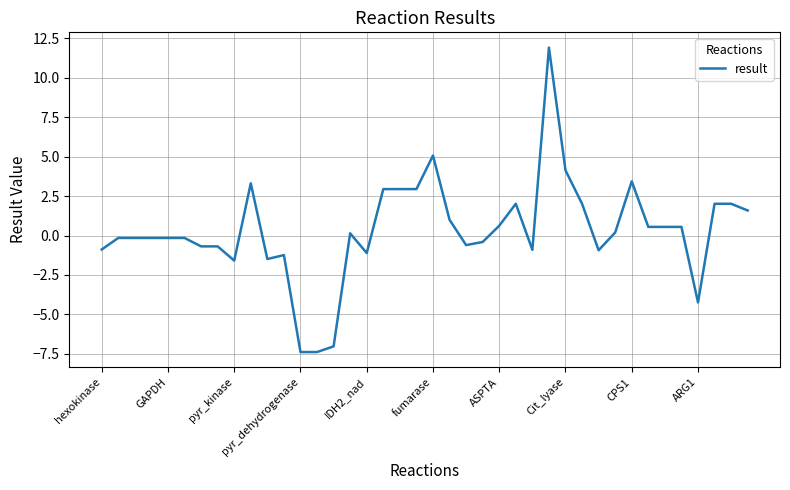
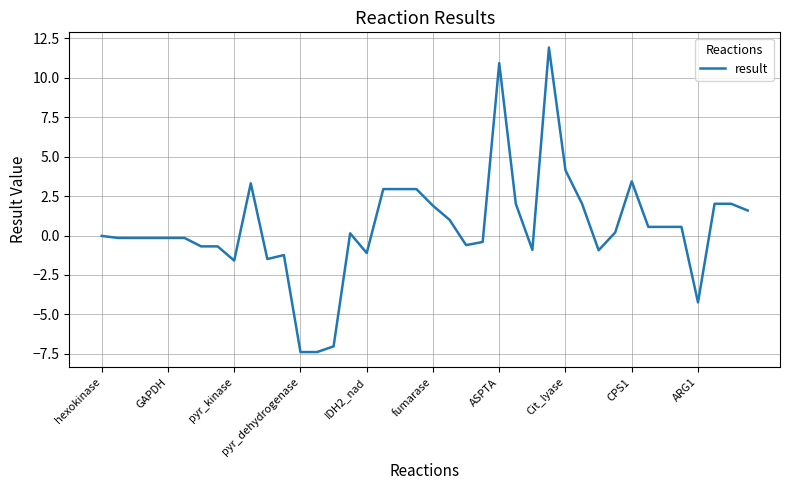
  {
-   "hexokinase": -0.9,
+   "hexokinase": 0.0,
    "GAPDH": -0.2,
    "pyr_kinase": -1.6,
    "pyr_dehydrogenase": -7.4,
    "IDH2_nad": -1.1,
-   "fumarase": 5.1,
-   "ASPTA": 0.6,
+   "fumarase": 1.9,
+   "ASPTA": 10.9,
    "Cit_lyase": 4.1,
    "CPS1": 3.4,
    "ARG1": -4.2
  }
